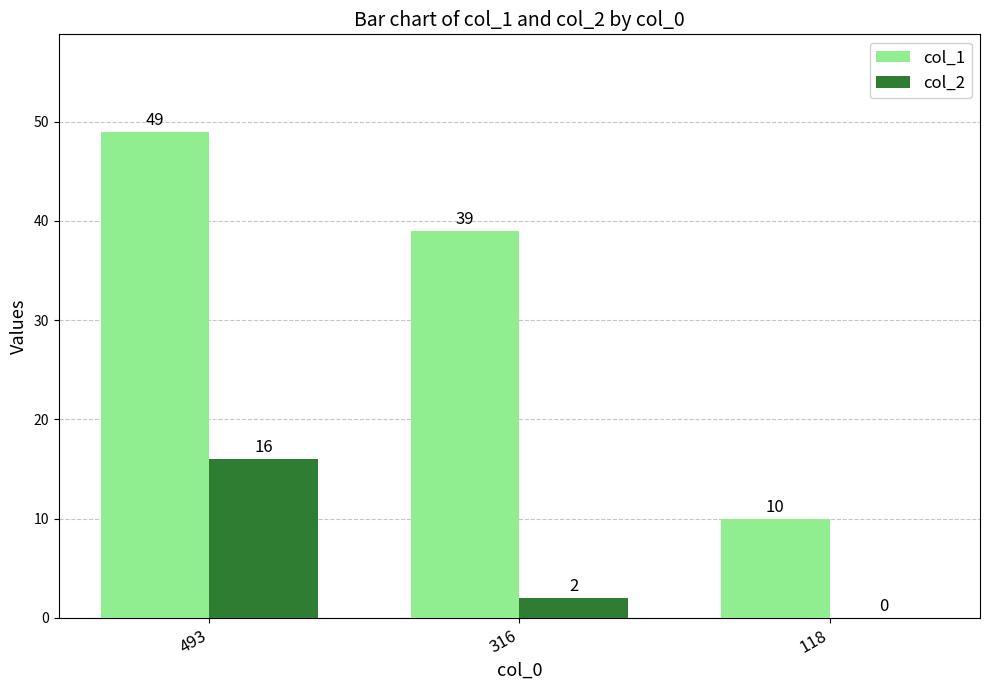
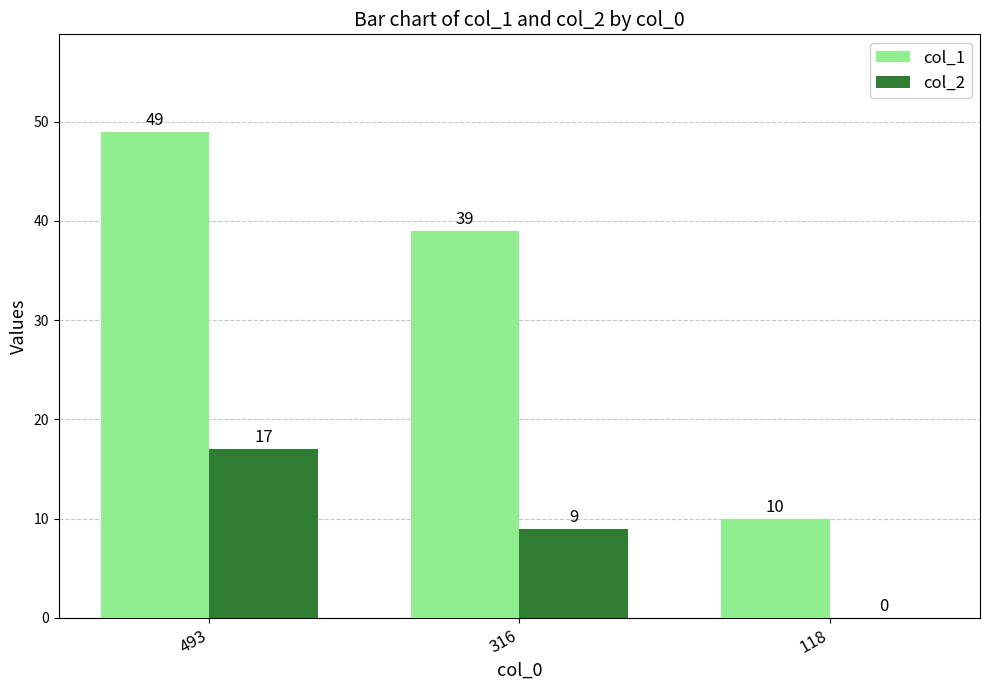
  {
    "col_1": {
      "493": 49,
      "316": 39,
      "118": 10
    },
    "col_2": {
-     "493": 16,
-     "316": 2,
+     "493": 17,
+     "316": 9,
      "118": 0
    }
  }
